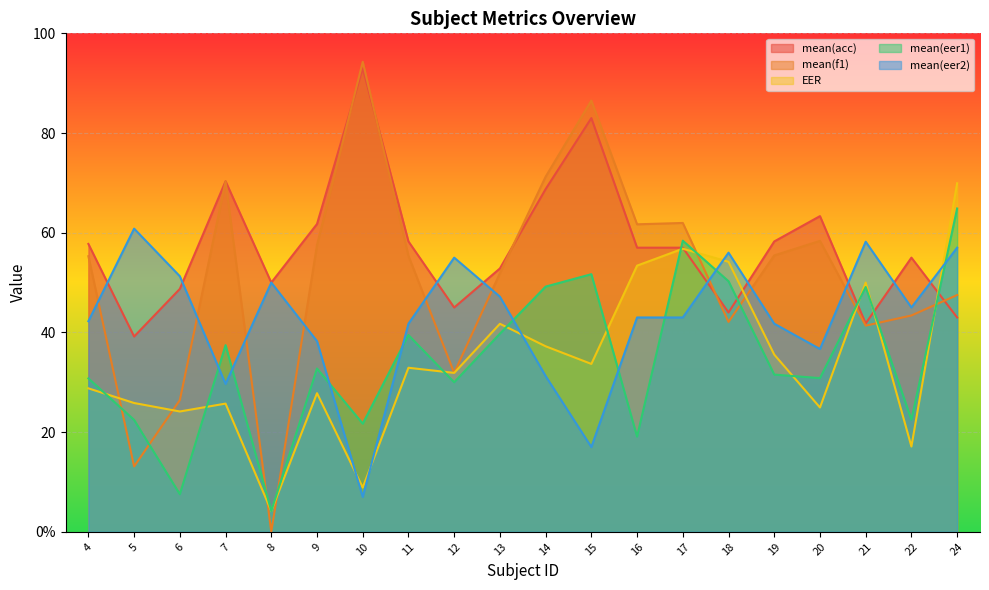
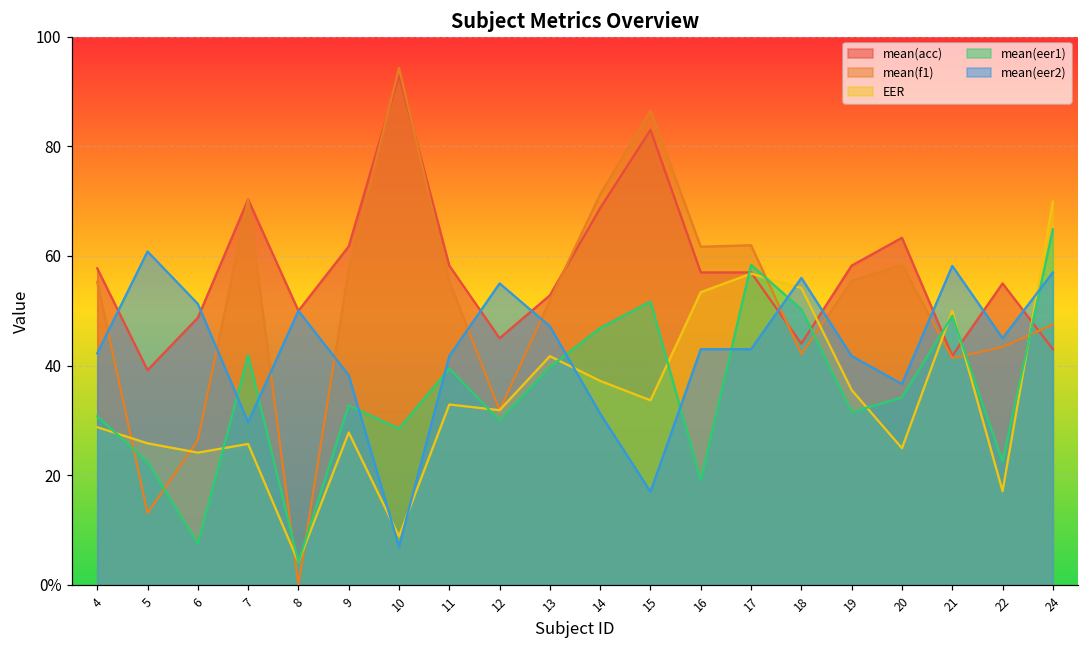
  {
    "mean(eer1)": {
      "4": 31,
      "5": 22,
      "6": 8,
-     "7": 37,
+     "7": 42,
      "9": 33,
-     "10": 22,
+     "10": 28,
      "11": 39,
      "12": 30,
      "13": 40,
-     "14": 49,
+     "14": 47,
      "15": 52,
      "16": 19,
      "17": 58,
      "18": 50,
      "19": 32,
-     "20": 31,
+     "20": 34,
      "21": 49,
      "22": 23,
      "24": 65
    },
    "mean(eer2)": {
      "4": 42,
      "5": 61,
      "6": 51,
      "7": 30,
      "9": 38,
      "10": 7,
      "11": 42,
      "12": 55,
      "13": 47,
      "14": 31,
      "15": 17,
      "16": 43,
      "17": 43,
      "18": 56,
      "19": 42,
      "20": 37,
      "21": 58,
      "22": 45,
      "24": 57
    }
  }
